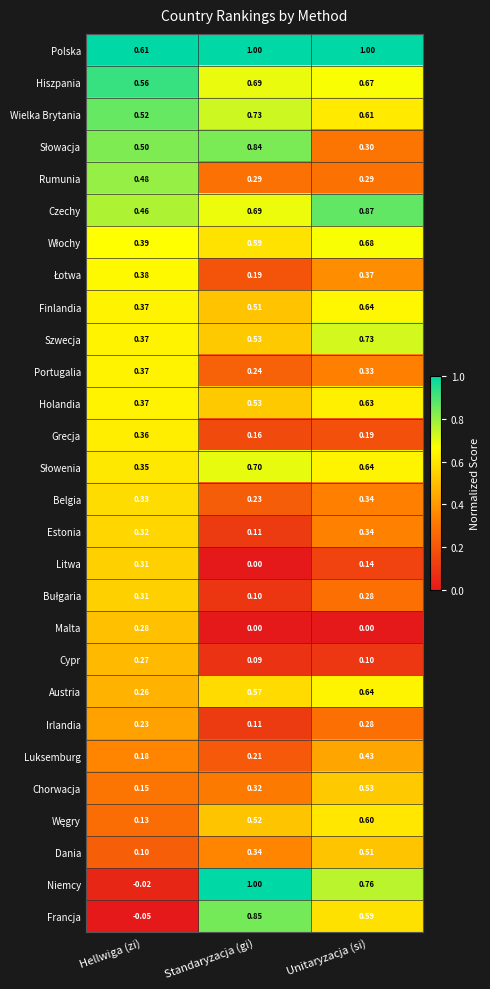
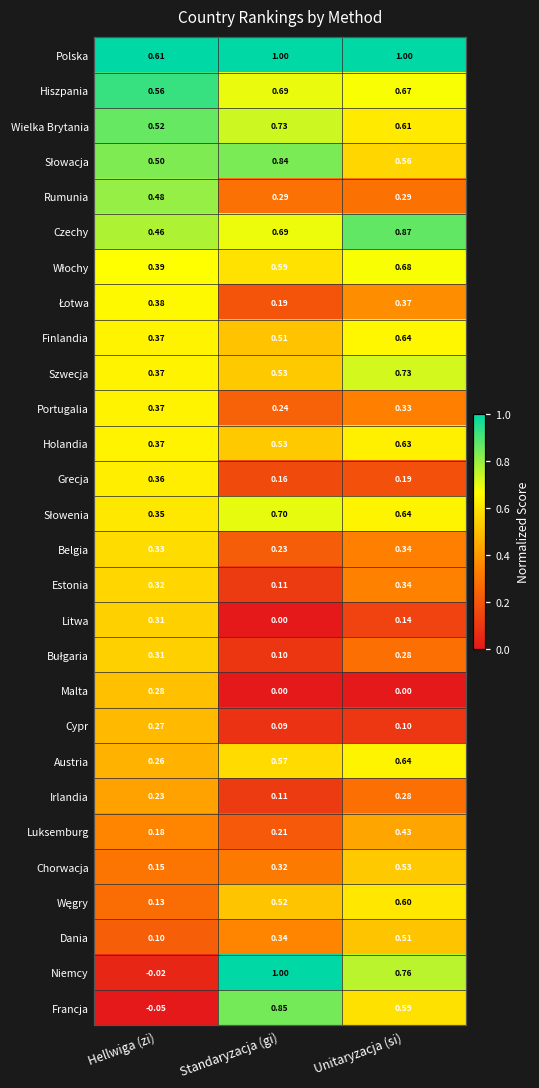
  {
    "Polska": {
      "Hellwiga (zi)": 0.61,
      "Standaryzacja (gi)": 1.00,
      "Unitaryzacja (si)": 1.00
    },
    "Hiszpania": {
      "Hellwiga (zi)": 0.56,
      "Standaryzacja (gi)": 0.69,
      "Unitaryzacja (si)": 0.67
    },
    "Wielka Brytania": {
      "Hellwiga (zi)": 0.52,
      "Standaryzacja (gi)": 0.73,
      "Unitaryzacja (si)": 0.61
    },
    "Słowacja": {
      "Hellwiga (zi)": 0.50,
      "Standaryzacja (gi)": 0.84,
-     "Unitaryzacja (si)": 0.30
+     "Unitaryzacja (si)": 0.56
    },
    "Rumunia": {
      "Hellwiga (zi)": 0.48,
      "Standaryzacja (gi)": 0.29,
      "Unitaryzacja (si)": 0.29
    },
    "Czechy": {
      "Hellwiga (zi)": 0.46,
      "Standaryzacja (gi)": 0.69,
      "Unitaryzacja (si)": 0.87
    },
    "Włochy": {
      "Hellwiga (zi)": 0.39,
      "Standaryzacja (gi)": 0.59,
      "Unitaryzacja (si)": 0.68
    },
    "Łotwa": {
      "Hellwiga (zi)": 0.38,
      "Standaryzacja (gi)": 0.19,
      "Unitaryzacja (si)": 0.37
    },
    "Finlandia": {
      "Hellwiga (zi)": 0.37,
      "Standaryzacja (gi)": 0.51,
      "Unitaryzacja (si)": 0.64
    },
    "Szwecja": {
      "Hellwiga (zi)": 0.37,
      "Standaryzacja (gi)": 0.53,
      "Unitaryzacja (si)": 0.73
    },
    "Portugalia": {
      "Hellwiga (zi)": 0.37,
      "Standaryzacja (gi)": 0.24,
      "Unitaryzacja (si)": 0.33
    },
    "Holandia": {
      "Hellwiga (zi)": 0.37,
      "Standaryzacja (gi)": 0.53,
      "Unitaryzacja (si)": 0.63
    },
    "Grecja": {
      "Hellwiga (zi)": 0.36,
      "Standaryzacja (gi)": 0.16,
      "Unitaryzacja (si)": 0.19
    },
    "Słowenia": {
      "Hellwiga (zi)": 0.35,
      "Standaryzacja (gi)": 0.70,
      "Unitaryzacja (si)": 0.64
    },
    "Belgia": {
      "Hellwiga (zi)": 0.33,
      "Standaryzacja (gi)": 0.23,
      "Unitaryzacja (si)": 0.34
    },
    "Estonia": {
      "Hellwiga (zi)": 0.32,
      "Standaryzacja (gi)": 0.11,
      "Unitaryzacja (si)": 0.34
    },
    "Litwa": {
      "Hellwiga (zi)": 0.31,
      "Standaryzacja (gi)": 0.00,
      "Unitaryzacja (si)": 0.14
    },
    "Bułgaria": {
      "Hellwiga (zi)": 0.31,
      "Standaryzacja (gi)": 0.10,
      "Unitaryzacja (si)": 0.28
    },
    "Malta": {
      "Hellwiga (zi)": 0.28,
      "Standaryzacja (gi)": 0.00,
      "Unitaryzacja (si)": 0.00
    },
    "Cypr": {
      "Hellwiga (zi)": 0.27,
      "Standaryzacja (gi)": 0.09,
      "Unitaryzacja (si)": 0.10
    },
    "Austria": {
      "Hellwiga (zi)": 0.26,
      "Standaryzacja (gi)": 0.57,
      "Unitaryzacja (si)": 0.64
    },
    "Irlandia": {
      "Hellwiga (zi)": 0.23,
      "Standaryzacja (gi)": 0.11,
      "Unitaryzacja (si)": 0.28
    },
    "Luksemburg": {
      "Hellwiga (zi)": 0.18,
      "Standaryzacja (gi)": 0.21,
      "Unitaryzacja (si)": 0.43
    },
    "Chorwacja": {
      "Hellwiga (zi)": 0.15,
      "Standaryzacja (gi)": 0.32,
      "Unitaryzacja (si)": 0.53
    },
    "Węgry": {
      "Hellwiga (zi)": 0.13,
      "Standaryzacja (gi)": 0.52,
      "Unitaryzacja (si)": 0.60
    },
    "Dania": {
      "Hellwiga (zi)": 0.10,
      "Standaryzacja (gi)": 0.34,
      "Unitaryzacja (si)": 0.51
    },
    "Niemcy": {
      "Hellwiga (zi)": -0.02,
      "Standaryzacja (gi)": 1.00,
      "Unitaryzacja (si)": 0.76
    },
    "Francja": {
      "Hellwiga (zi)": -0.05,
      "Standaryzacja (gi)": 0.85,
      "Unitaryzacja (si)": 0.59
    }
  }
